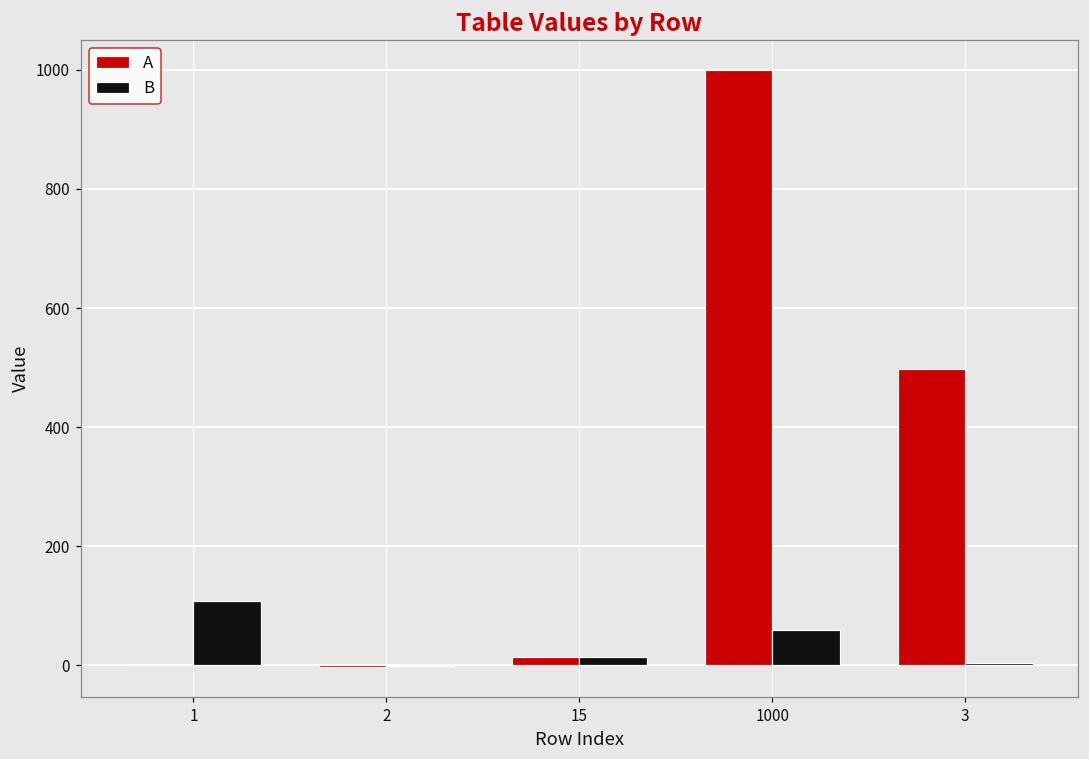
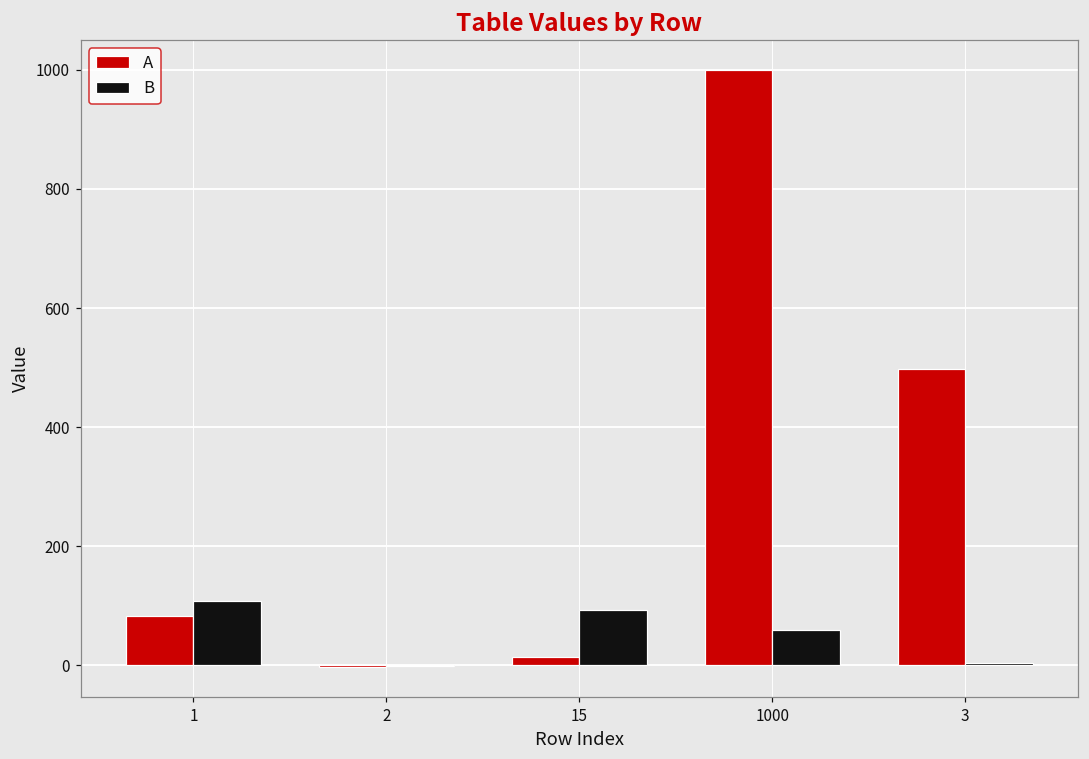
  {
    "A": {
-     "1": 0,
+     "1": 80,
      "15": 20,
      "1000": 1000,
      "3": 500
    },
    "B": {
      "1": 110,
-     "15": 10,
+     "15": 90,
      "1000": 60
    }
  }
